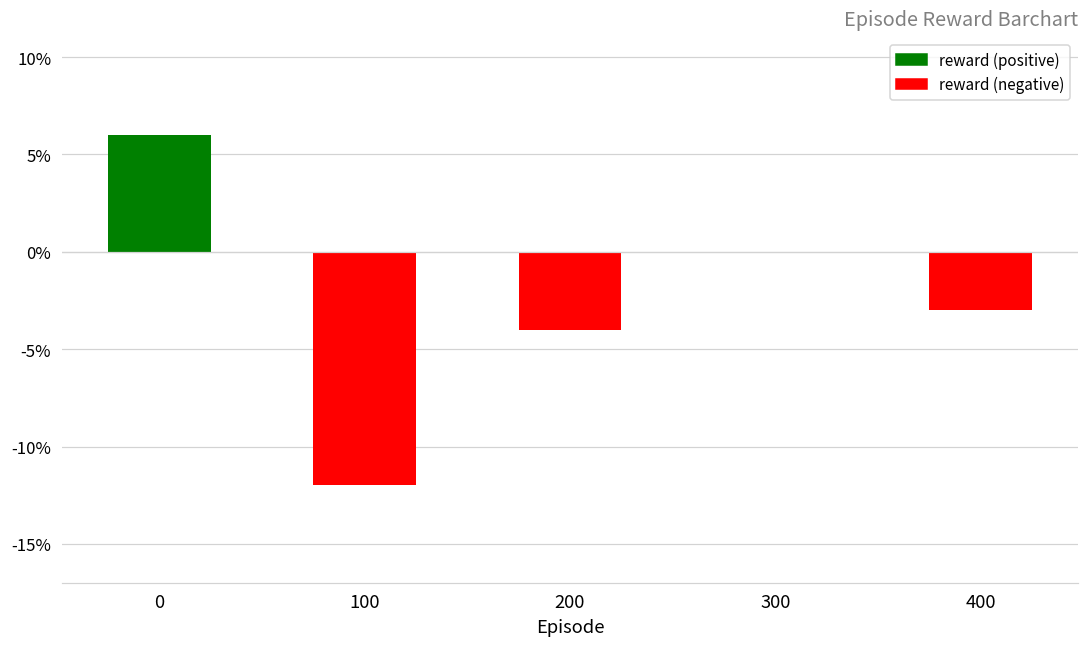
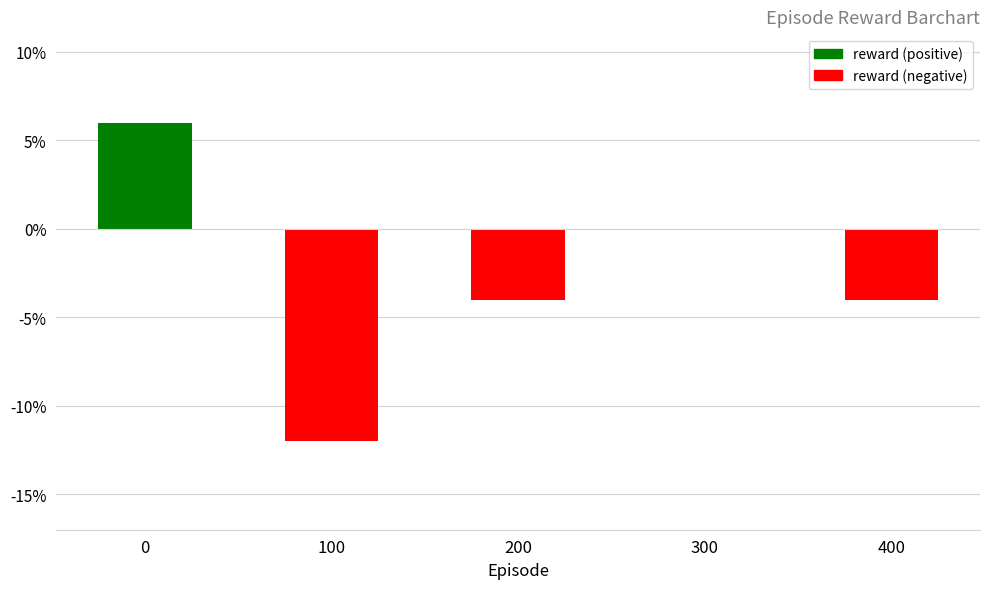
  {
    "0": "6.0%",
    "100": "-12.0%",
    "200": "-4.0%",
    "300": "0.0%",
-   "400": "-3.0%"
+   "400": "-4.0%"
  }
